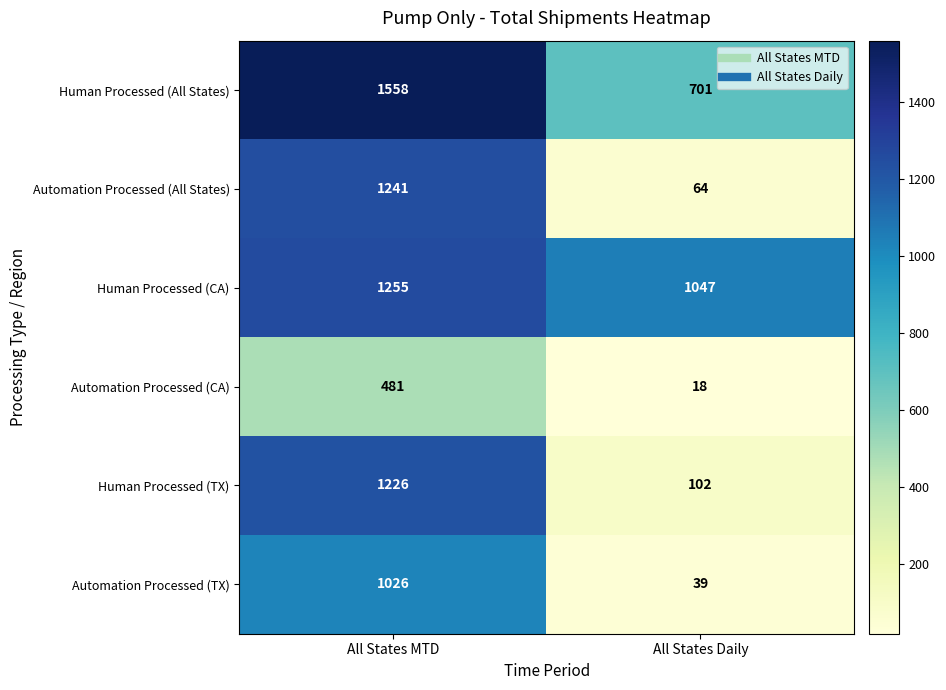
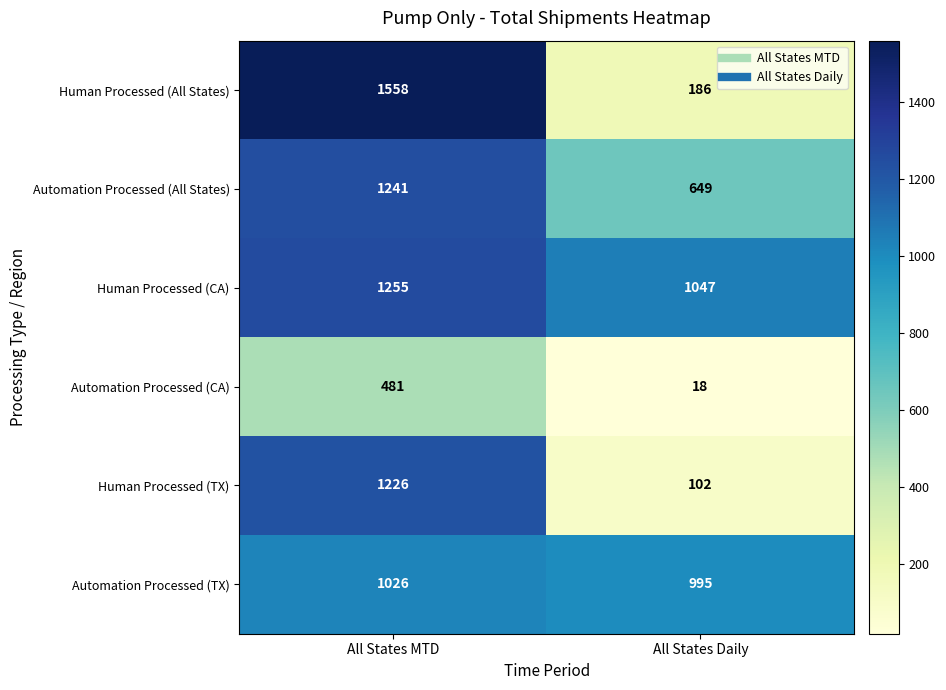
  {
    "Human Processed (All States)": {
      "All States MTD": 1558,
-     "All States Daily": 701
+     "All States Daily": 186
    },
    "Automation Processed (All States)": {
      "All States MTD": 1241,
-     "All States Daily": 64
+     "All States Daily": 649
    },
    "Human Processed (CA)": {
      "All States MTD": 1255,
      "All States Daily": 1047
    },
    "Automation Processed (CA)": {
      "All States MTD": 481,
      "All States Daily": 18
    },
    "Human Processed (TX)": {
      "All States MTD": 1226,
      "All States Daily": 102
    },
    "Automation Processed (TX)": {
      "All States MTD": 1026,
-     "All States Daily": 39
+     "All States Daily": 995
    }
  }
